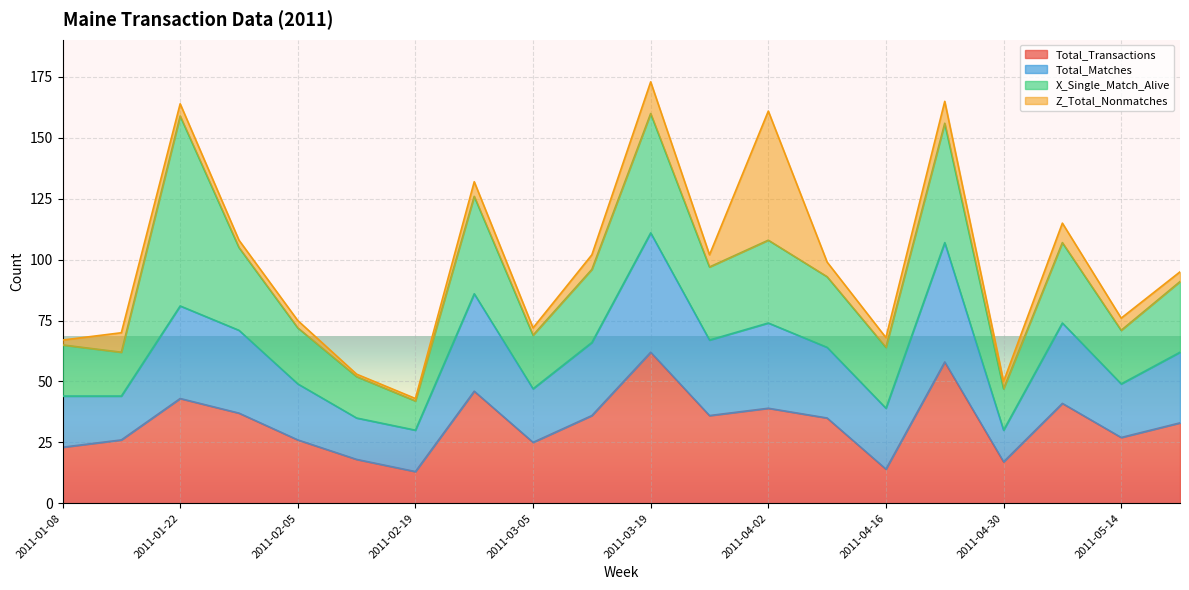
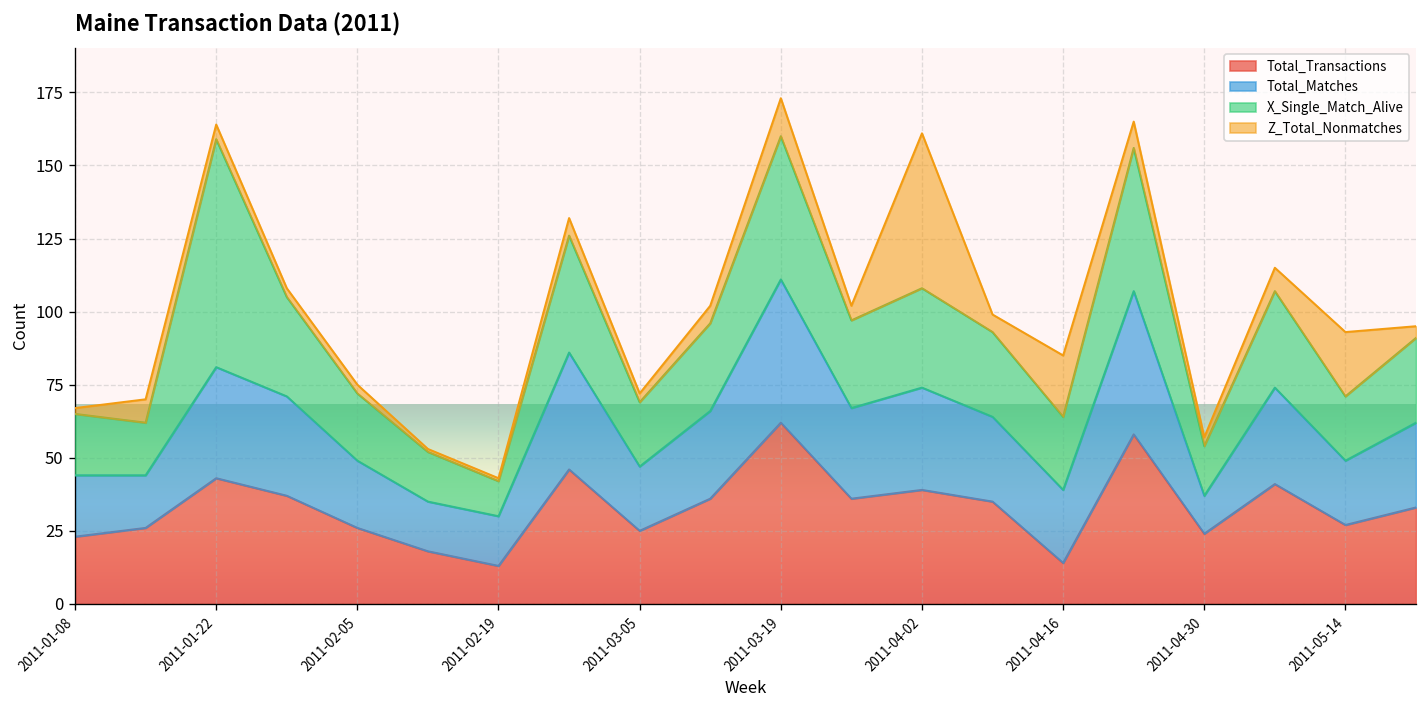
  {
    "Total_Transactions": {
      "2011-01-08": 23,
      "2011-01-22": 43,
      "2011-02-05": 26,
      "2011-02-19": 13,
      "2011-03-05": 25,
      "2011-03-19": 62,
      "2011-04-02": 39,
      "2011-04-16": 14,
-     "2011-04-30": 17,
+     "2011-04-30": 24,
      "2011-05-14": 27
    },
    "Total_Matches": {
      "2011-01-08": 21,
      "2011-01-22": 38,
      "2011-02-05": 23,
      "2011-02-19": 17,
      "2011-03-05": 22,
      "2011-03-19": 49,
      "2011-04-02": 35,
      "2011-04-16": 25,
      "2011-04-30": 13,
      "2011-05-14": 22
    },
    "X_Single_Match_Alive": {
      "2011-01-08": 21,
      "2011-01-22": 78,
      "2011-02-05": 23,
      "2011-03-05": 22,
      "2011-03-19": 49,
      "2011-04-02": 34,
      "2011-04-16": 25,
      "2011-04-30": 17,
      "2011-05-14": 22
    },
    "Z_Total_Nonmatches": {
      "2011-01-08": 2,
      "2011-01-22": 5,
      "2011-02-05": 3,
      "2011-03-05": 3,
      "2011-03-19": 13,
      "2011-04-02": 53,
-     "2011-04-16": 4,
+     "2011-04-16": 21,
      "2011-04-30": 3,
-     "2011-05-14": 5
+     "2011-05-14": 22
    }
  }
